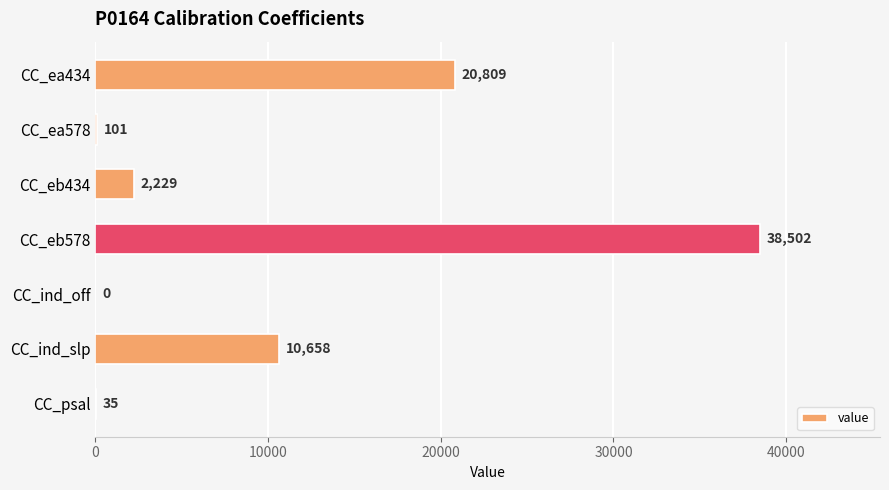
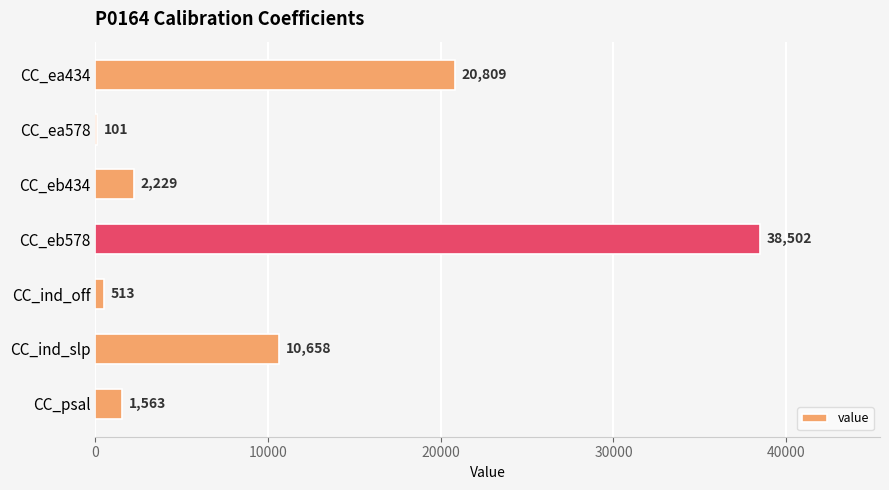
  {
    "CC_ea434": "20,809",
    "CC_ea578": "101",
    "CC_eb434": "2,229",
    "CC_eb578": "38,502",
-   "CC_ind_off": "0",
+   "CC_ind_off": "513",
    "CC_ind_slp": "10,658",
-   "CC_psal": "35"
+   "CC_psal": "1,563"
  }
